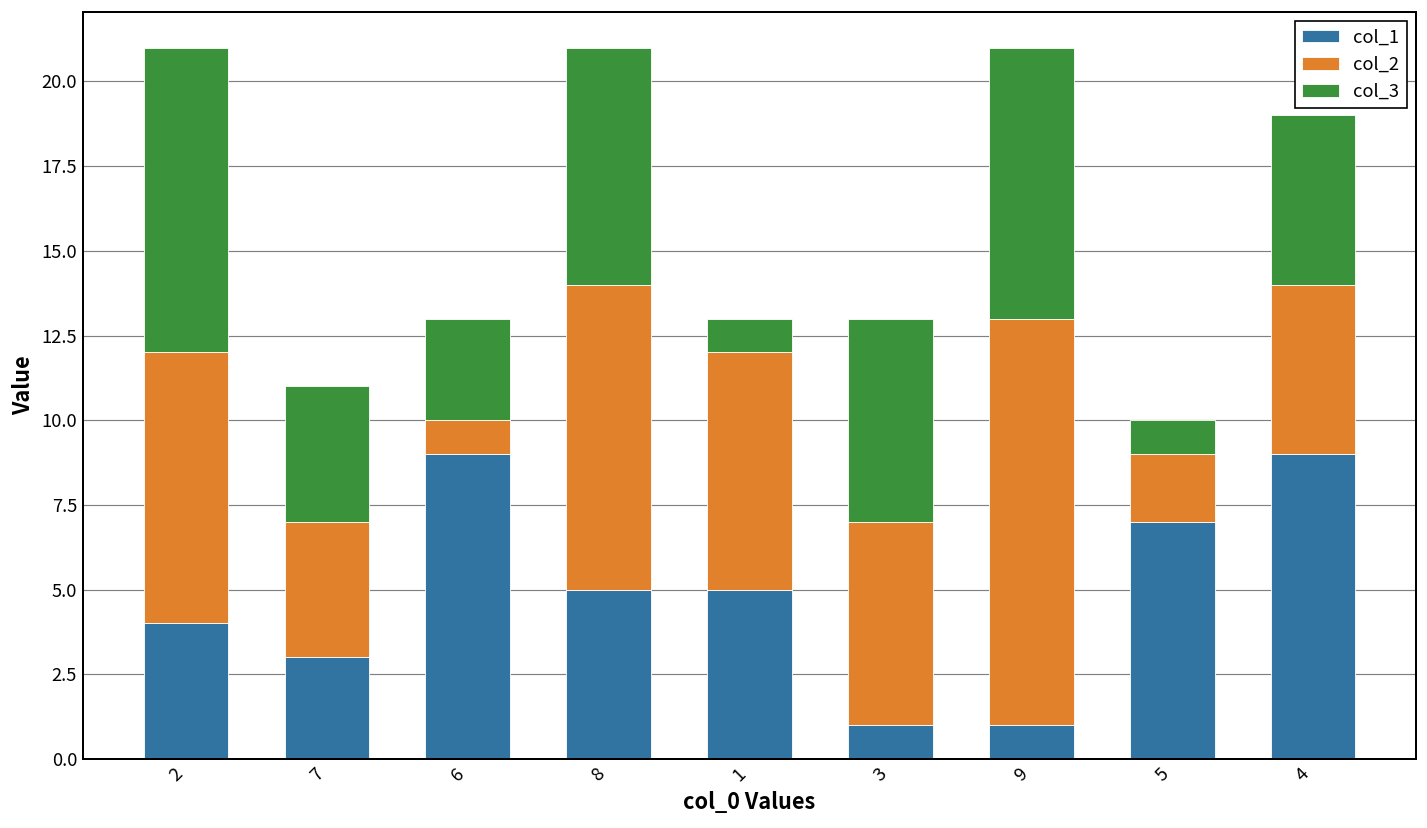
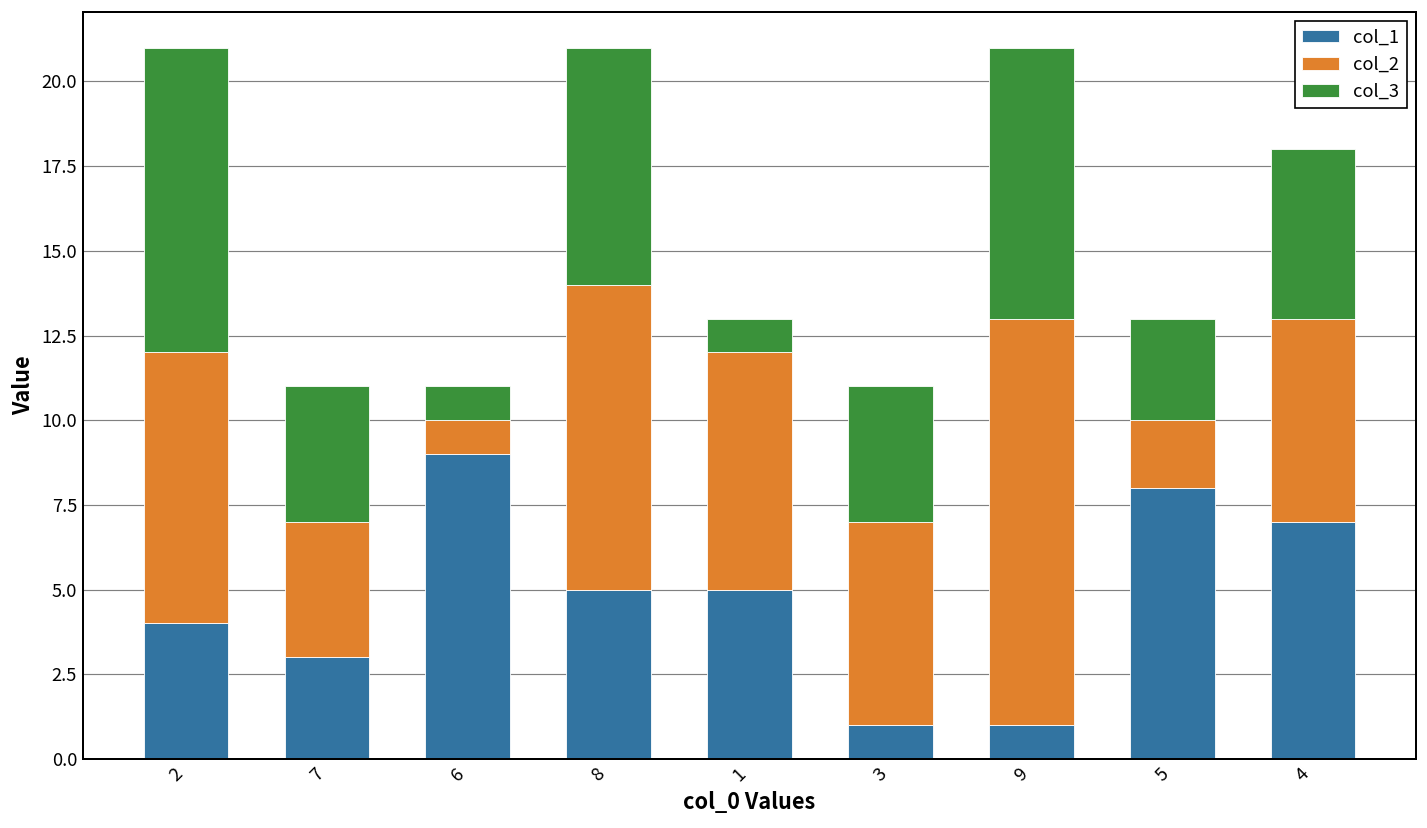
  {
    "col_1": {
      "2": 4,
      "7": 3,
      "6": 9,
      "8": 5,
      "1": 5,
      "3": 1,
      "9": 1,
-     "5": 7,
-     "4": 9
+     "5": 8,
+     "4": 7
    },
    "col_2": {
      "2": 8,
      "7": 4,
      "6": 1,
      "8": 9,
      "1": 7,
      "3": 6,
      "9": 12,
      "5": 2,
-     "4": 5
+     "4": 6
    },
    "col_3": {
      "2": 9,
      "7": 4,
-     "6": 3,
+     "6": 1,
      "8": 7,
      "1": 1,
-     "3": 6,
+     "3": 4,
      "9": 8,
-     "5": 1
+     "5": 3
    }
  }
